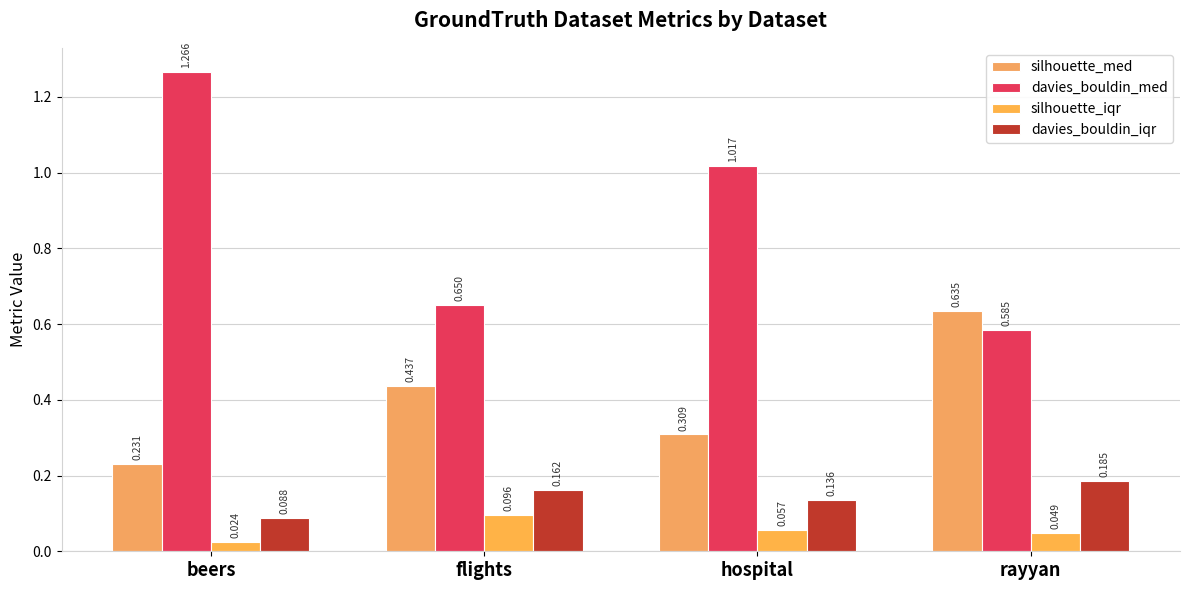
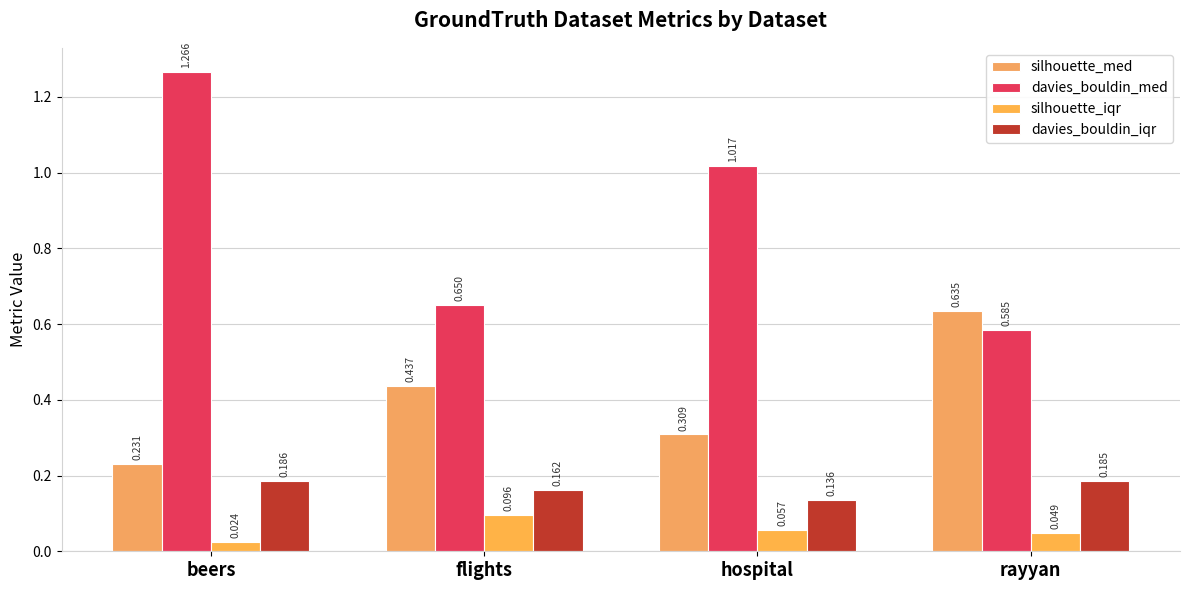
  {
    "davies_bouldin_med": {
      "beers": 1.266,
      "flights": 0.650,
      "hospital": 1.017,
      "rayyan": 0.585
    },
    "davies_bouldin_iqr": {
-     "beers": 0.088,
+     "beers": 0.186,
      "flights": 0.162,
      "hospital": 0.136,
      "rayyan": 0.185
    }
  }
